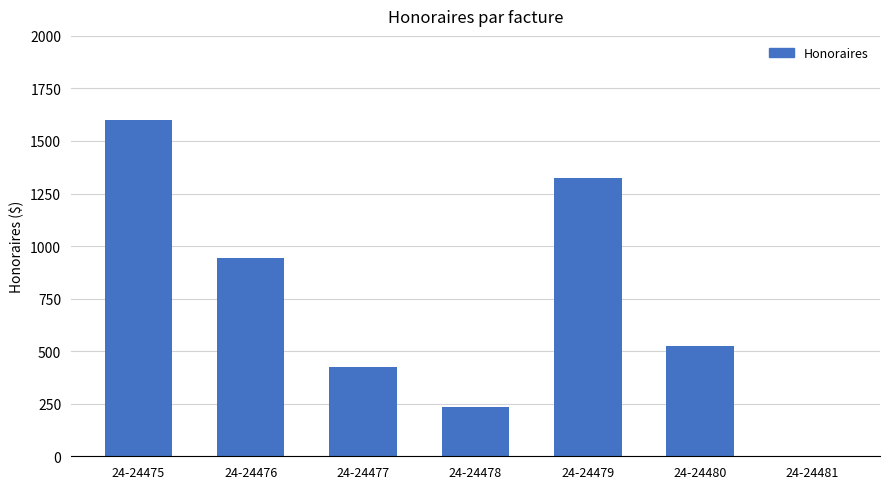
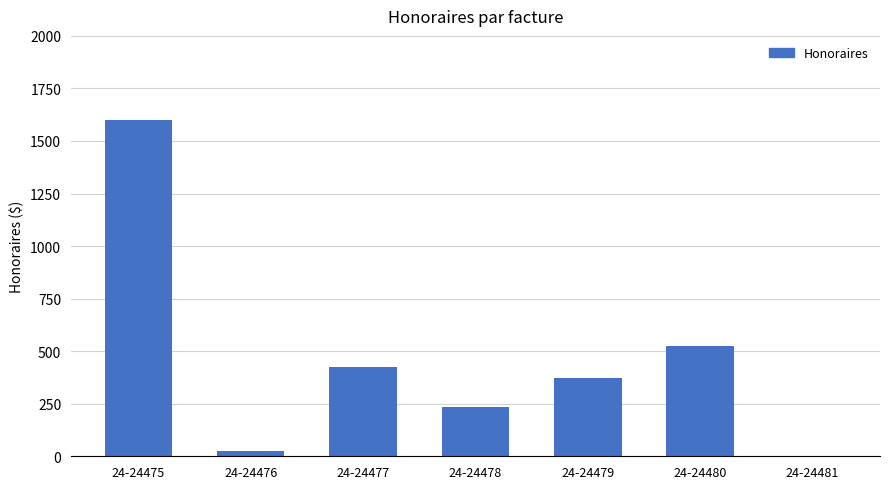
  {
    "24-24475": 1600,
-   "24-24476": 940,
+   "24-24476": 30,
    "24-24477": 430,
    "24-24478": 230,
-   "24-24479": 1330,
+   "24-24479": 370,
    "24-24480": 530,
    "24-24481": 0
  }
